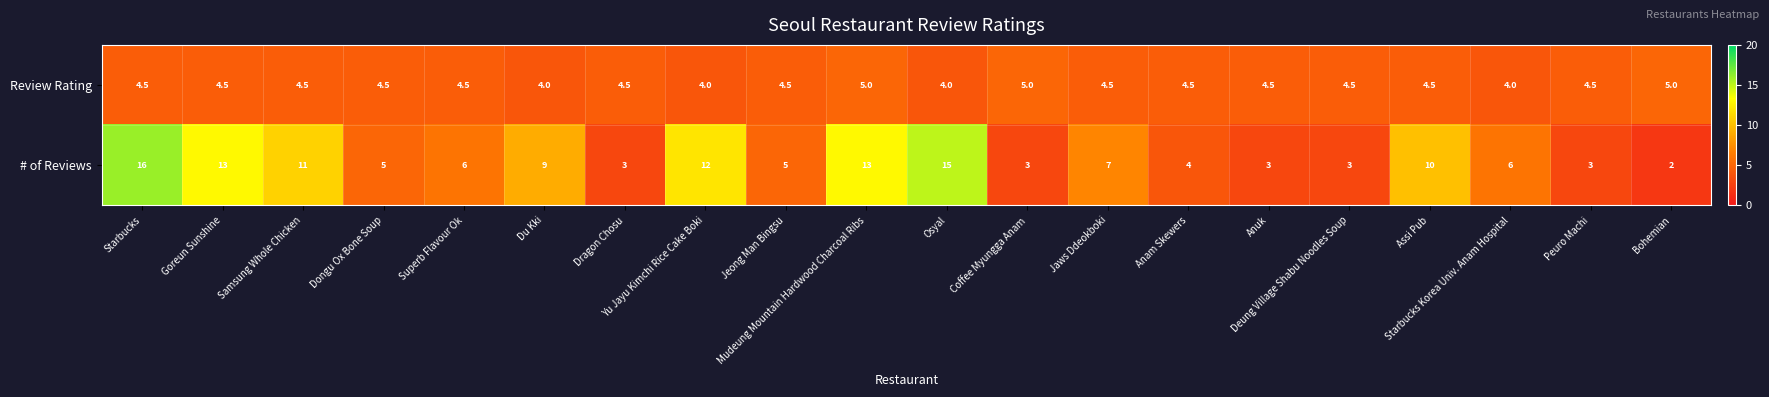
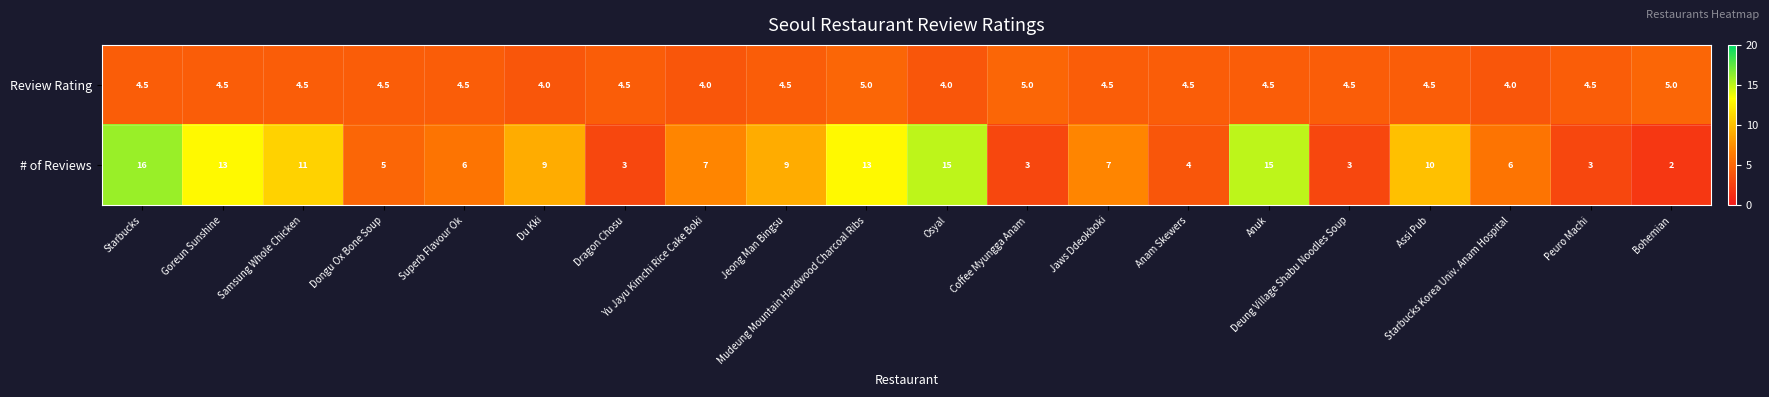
  {
    "Review Rating": {
      "Starbucks": 4.5,
      "Goreun Sunshine": 4.5,
      "Samsung Whole Chicken": 4.5,
      "Dongu Ox Bone Soup": 4.5,
      "Superb Flavour Ok": 4.5,
      "Du Kki": 4.0,
      "Dragon Chosu": 4.5,
      "Yu Jayu Kimchi Rice Cake Boki": 4.0,
      "Jeong Man Bingsu": 4.5,
      "Mudeung Mountain Hardwood Charcoal Ribs": 5.0,
      "Osyal": 4.0,
      "Coffee Myungga Anam": 5.0,
      "Jaws Ddeokboki": 4.5,
      "Anam Skewers": 4.5,
      "Anuk": 4.5,
      "Deung Village Shabu Noodles Soup": 4.5,
      "Assi Pub": 4.5,
      "Starbucks Korea Univ. Anam Hospital": 4.0,
      "Peuro Machi": 4.5,
      "Bohemian": 5.0
    },
    "# of Reviews": {
      "Starbucks": 16,
      "Goreun Sunshine": 13,
      "Samsung Whole Chicken": 11,
      "Dongu Ox Bone Soup": 5,
      "Superb Flavour Ok": 6,
      "Du Kki": 9,
      "Dragon Chosu": 3,
-     "Yu Jayu Kimchi Rice Cake Boki": 12,
-     "Jeong Man Bingsu": 5,
+     "Yu Jayu Kimchi Rice Cake Boki": 7,
+     "Jeong Man Bingsu": 9,
      "Mudeung Mountain Hardwood Charcoal Ribs": 13,
      "Osyal": 15,
      "Coffee Myungga Anam": 3,
      "Jaws Ddeokboki": 7,
      "Anam Skewers": 4,
-     "Anuk": 3,
+     "Anuk": 15,
      "Deung Village Shabu Noodles Soup": 3,
      "Assi Pub": 10,
      "Starbucks Korea Univ. Anam Hospital": 6,
      "Peuro Machi": 3,
      "Bohemian": 2
    }
  }
